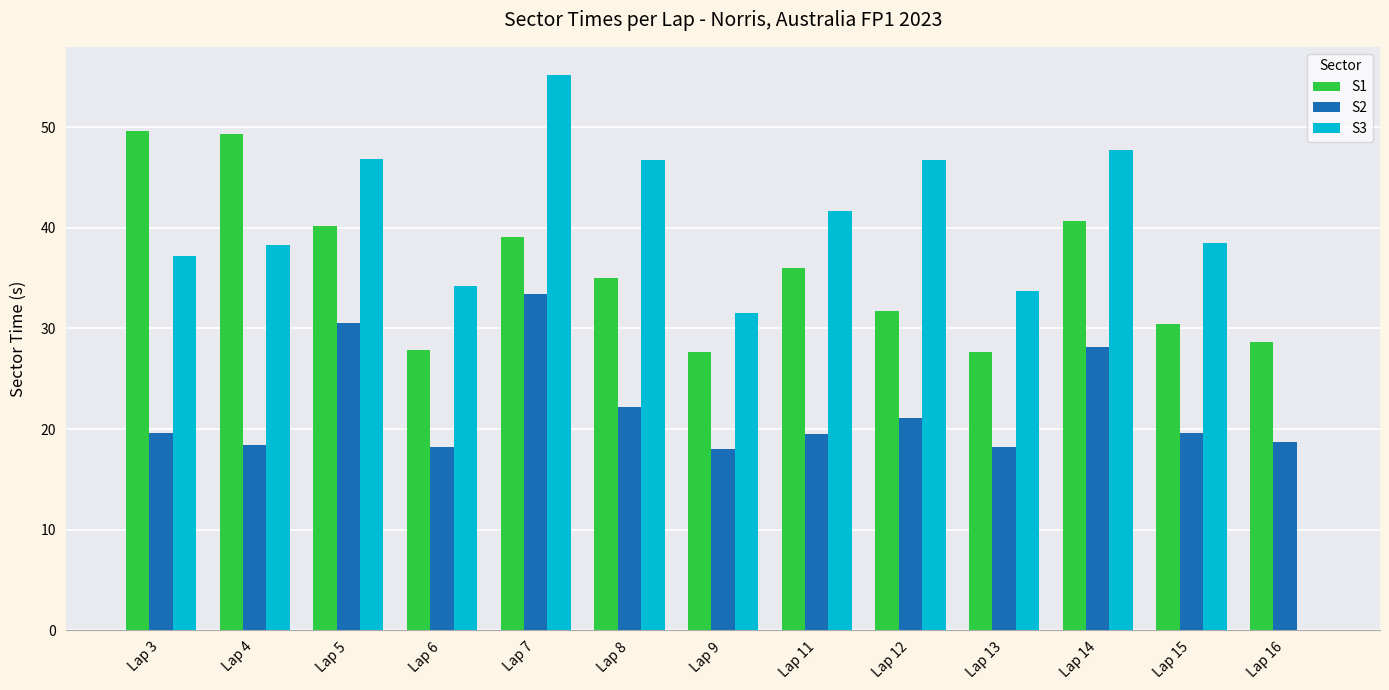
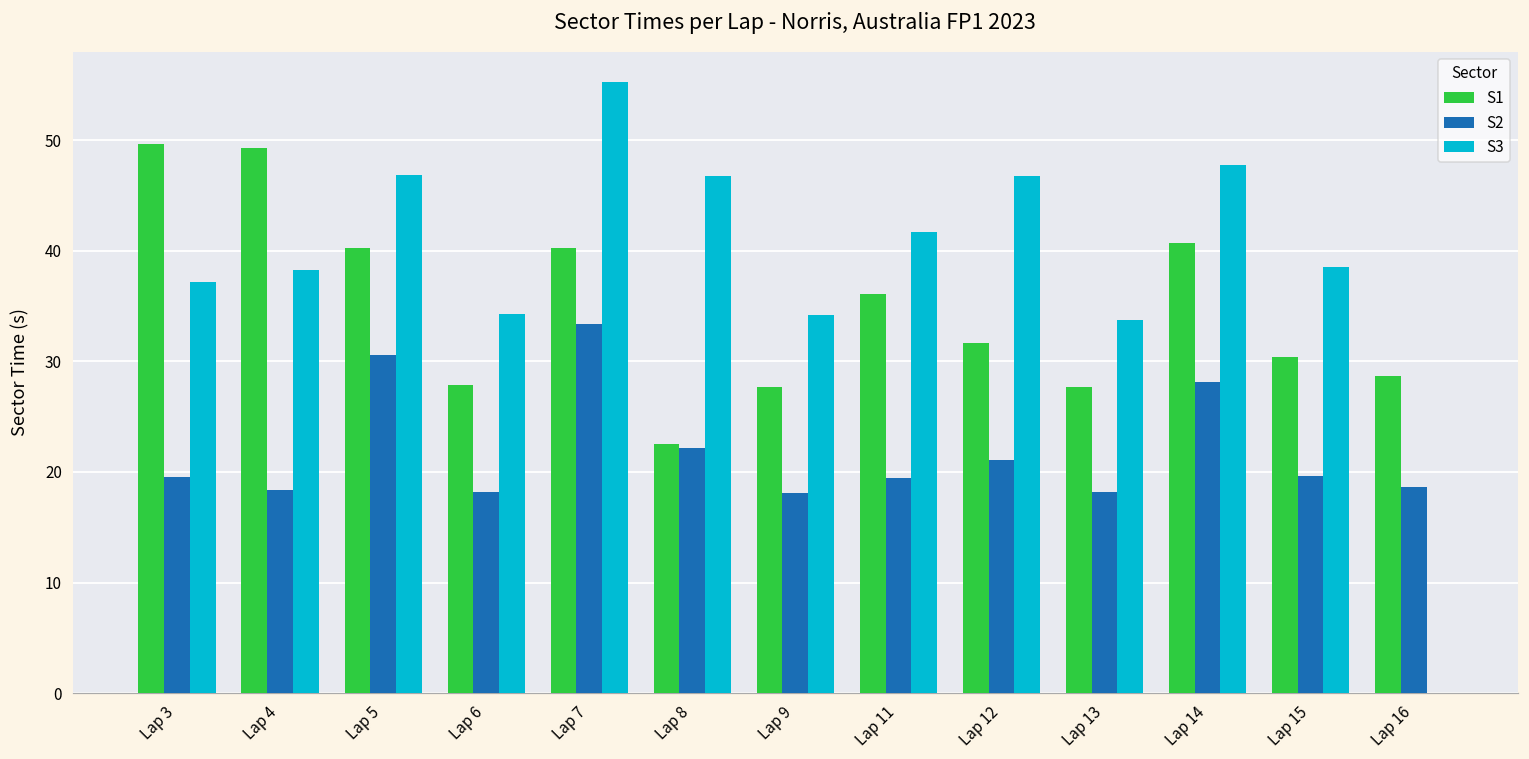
  {
    "S1": {
      "Lap 3": 49.6,
      "Lap 4": 49.3,
      "Lap 5": 40.2,
      "Lap 6": 27.8,
-     "Lap 7": 39.0,
-     "Lap 8": 35.0,
+     "Lap 7": 40.2,
+     "Lap 8": 22.5,
      "Lap 9": 27.7,
      "Lap 11": 36.0,
      "Lap 12": 31.7,
      "Lap 13": 27.6,
      "Lap 14": 40.7,
      "Lap 15": 30.4,
      "Lap 16": 28.6
    },
    "S2": {
      "Lap 3": 19.6,
      "Lap 4": 18.4,
      "Lap 5": 30.5,
      "Lap 6": 18.2,
      "Lap 7": 33.4,
      "Lap 8": 22.2,
      "Lap 9": 18.1,
      "Lap 11": 19.5,
      "Lap 12": 21.1,
      "Lap 13": 18.2,
      "Lap 14": 28.1,
      "Lap 15": 19.6,
      "Lap 16": 18.7
    },
    "S3": {
      "Lap 3": 37.2,
      "Lap 4": 38.3,
      "Lap 5": 46.9,
      "Lap 6": 34.2,
      "Lap 7": 55.2,
      "Lap 8": 46.7,
-     "Lap 9": 31.5,
+     "Lap 9": 34.2,
      "Lap 11": 41.7,
      "Lap 12": 46.7,
      "Lap 13": 33.7,
      "Lap 14": 47.7,
      "Lap 15": 38.5,
      "Lap 16": 0.0
    }
  }
